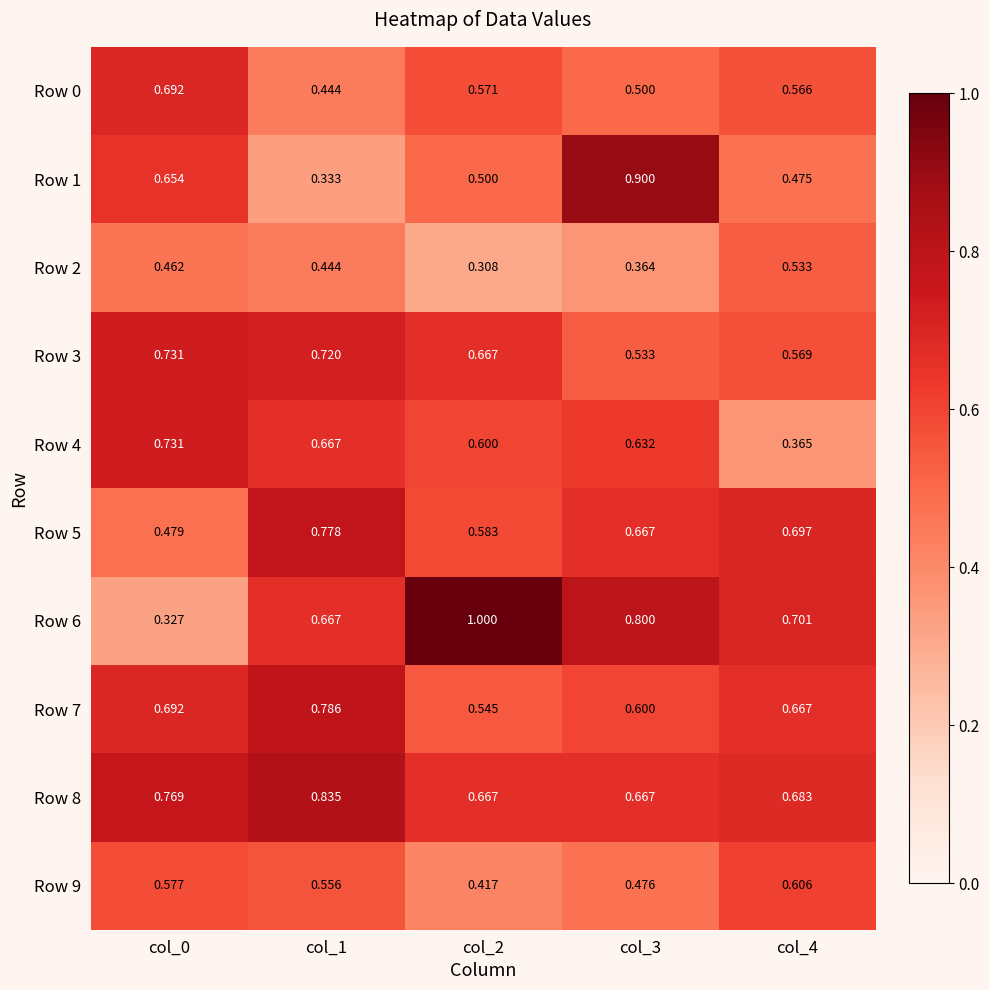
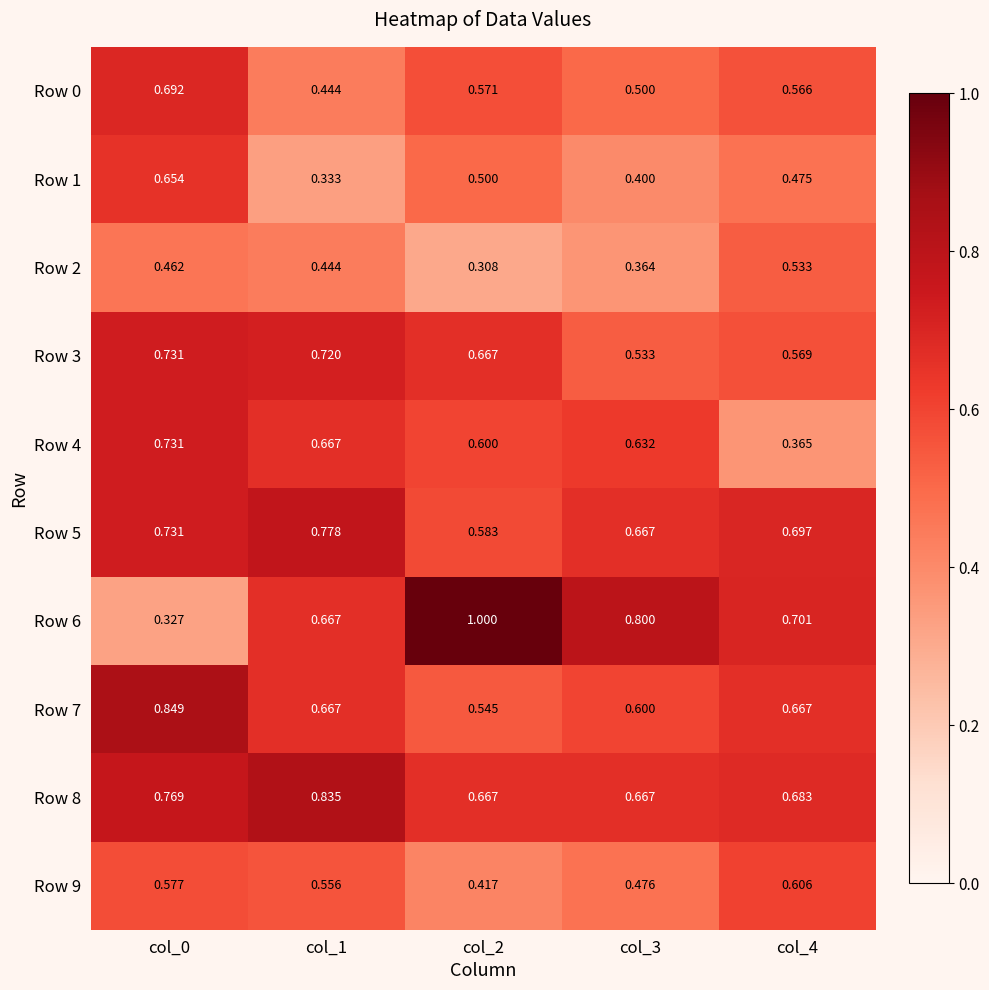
  {
    "Row 0": {
      "col_0": 0.692,
      "col_1": 0.444,
      "col_2": 0.571,
      "col_3": 0.500,
      "col_4": 0.566
    },
    "Row 1": {
      "col_0": 0.654,
      "col_1": 0.333,
      "col_2": 0.500,
-     "col_3": 0.900,
+     "col_3": 0.400,
      "col_4": 0.475
    },
    "Row 2": {
      "col_0": 0.462,
      "col_1": 0.444,
      "col_2": 0.308,
      "col_3": 0.364,
      "col_4": 0.533
    },
    "Row 3": {
      "col_0": 0.731,
      "col_1": 0.720,
      "col_2": 0.667,
      "col_3": 0.533,
      "col_4": 0.569
    },
    "Row 4": {
      "col_0": 0.731,
      "col_1": 0.667,
      "col_2": 0.600,
      "col_3": 0.632,
      "col_4": 0.365
    },
    "Row 5": {
-     "col_0": 0.479,
+     "col_0": 0.731,
      "col_1": 0.778,
      "col_2": 0.583,
      "col_3": 0.667,
      "col_4": 0.697
    },
    "Row 6": {
      "col_0": 0.327,
      "col_1": 0.667,
      "col_2": 1.000,
      "col_3": 0.800,
      "col_4": 0.701
    },
    "Row 7": {
-     "col_0": 0.692,
-     "col_1": 0.786,
+     "col_0": 0.849,
+     "col_1": 0.667,
      "col_2": 0.545,
      "col_3": 0.600,
      "col_4": 0.667
    },
    "Row 8": {
      "col_0": 0.769,
      "col_1": 0.835,
      "col_2": 0.667,
      "col_3": 0.667,
      "col_4": 0.683
    },
    "Row 9": {
      "col_0": 0.577,
      "col_1": 0.556,
      "col_2": 0.417,
      "col_3": 0.476,
      "col_4": 0.606
    }
  }
